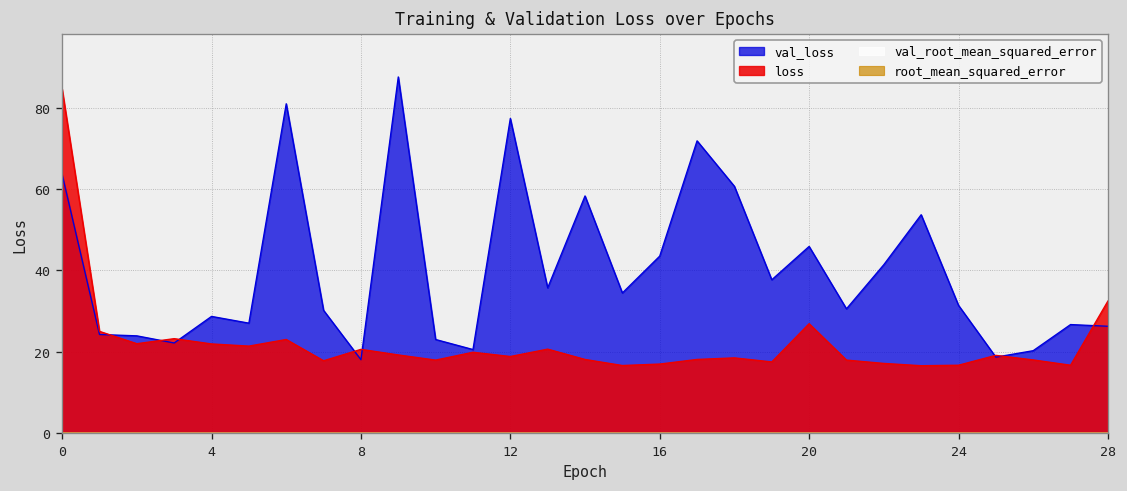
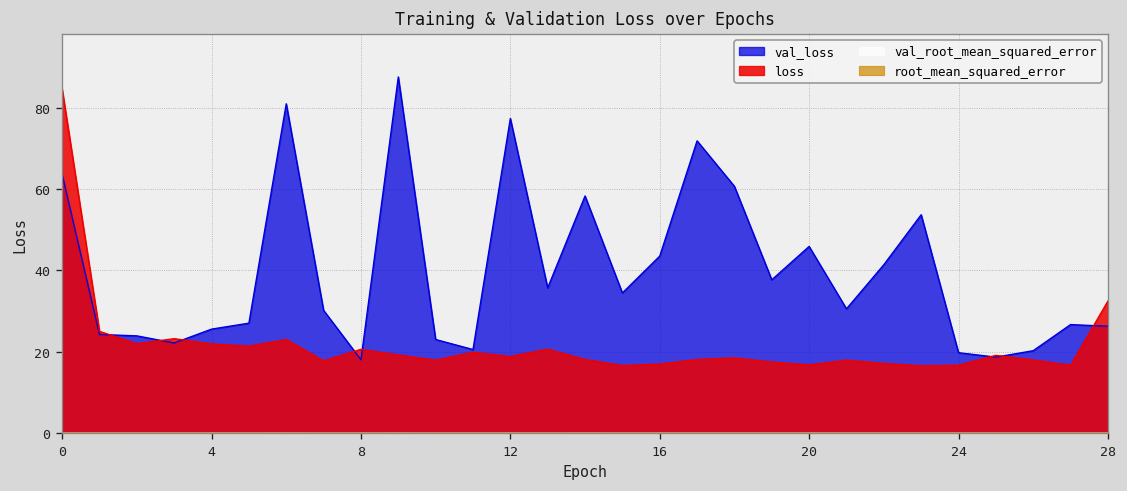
  {
    "val_loss": {
      "0": 64,
-     "4": 29,
+     "4": 26,
      "8": 18,
      "12": 77,
      "16": 44,
      "20": 46,
-     "24": 31,
+     "24": 20,
      "28": 26
    },
    "loss": {
      "0": 85,
      "4": 22,
      "8": 21,
      "12": 19,
      "16": 17,
-     "20": 27,
+     "20": 17,
      "24": 17,
      "28": 32
    },
    "root_mean_squared_error": {
      "0": 0,
      "4": 0,
      "8": 0,
      "12": 0,
      "16": 0,
      "20": 0,
      "24": 0,
      "28": 0
    }
  }
